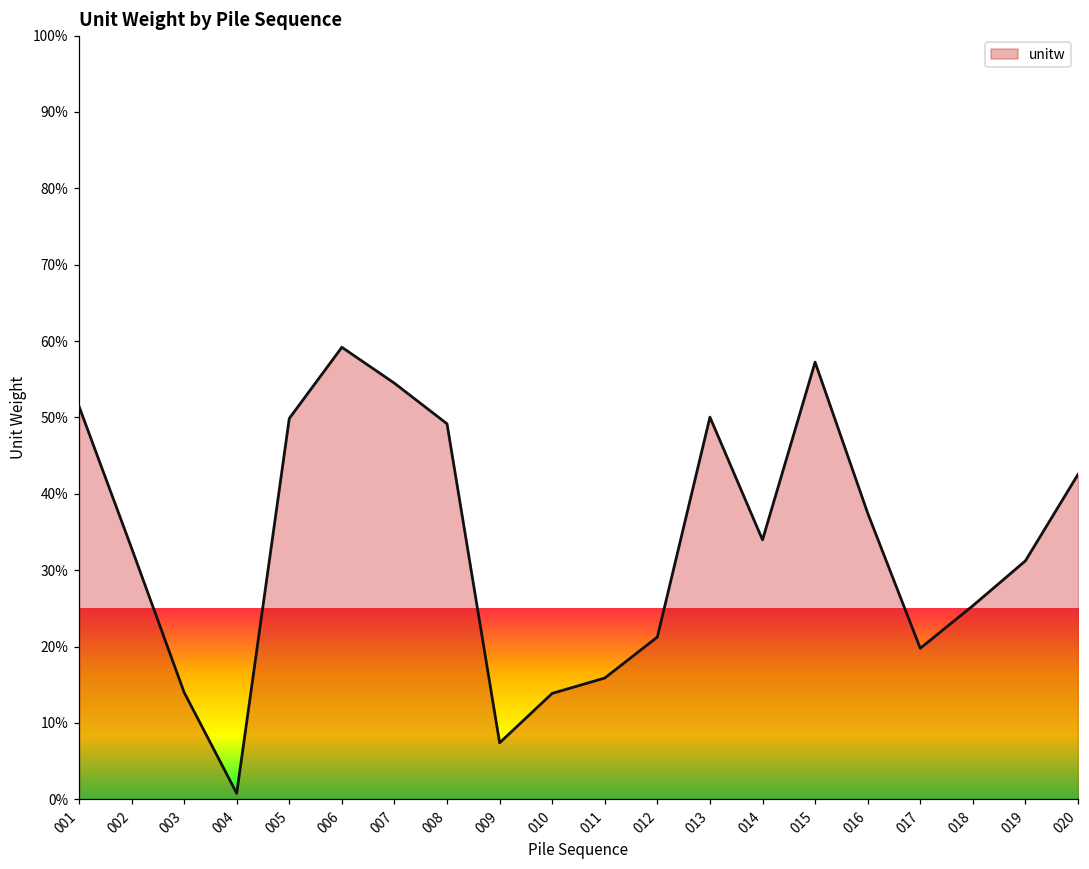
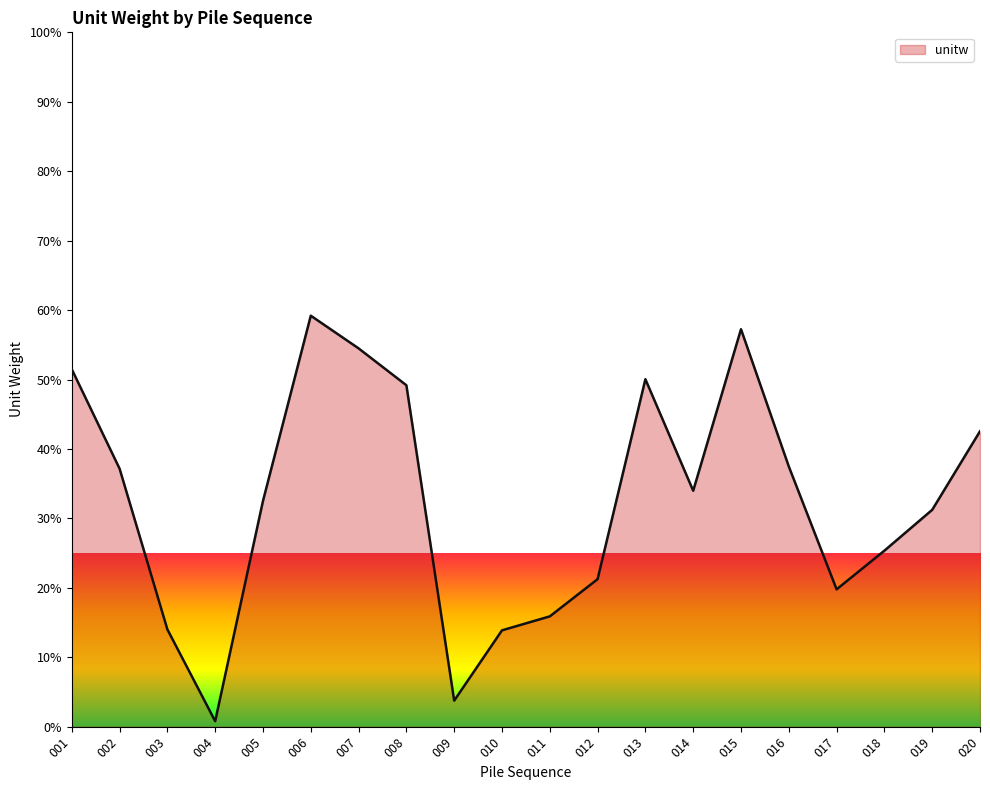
  {
    "001": "51%",
-   "002": "33%",
+   "002": "37%",
    "003": "14%",
    "004": "1%",
-   "005": "50%",
+   "005": "33%",
    "006": "59%",
    "007": "54%",
    "008": "49%",
-   "009": "7%",
+   "009": "4%",
    "010": "14%",
    "011": "16%",
    "012": "21%",
    "013": "50%",
    "014": "34%",
    "015": "57%",
    "016": "37%",
    "017": "20%",
    "018": "25%",
    "019": "31%",
    "020": "43%"
  }
